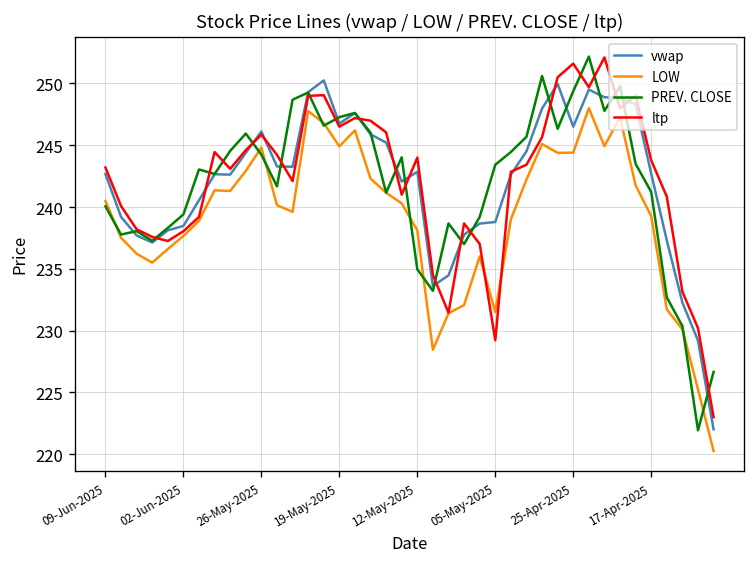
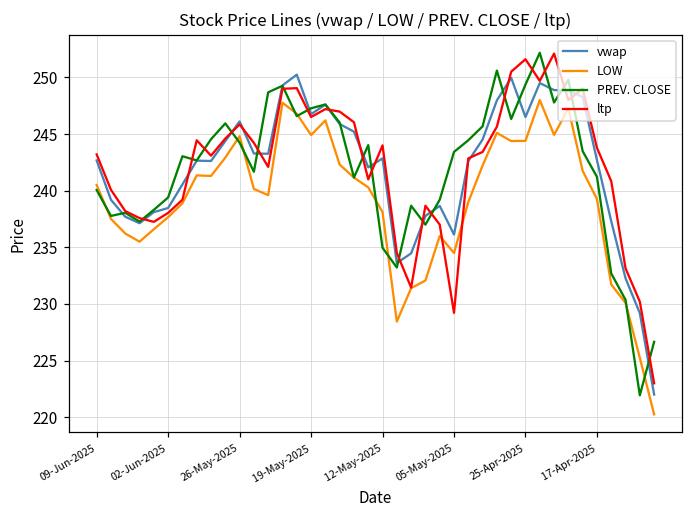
  {
    "vwap": {
      "09-Jun-2025": 242.7,
      "02-Jun-2025": 238.5,
      "26-May-2025": 246.1,
      "19-May-2025": 246.8,
      "12-May-2025": 242.9,
-     "05-May-2025": 238.8,
+     "05-May-2025": 236.1,
      "25-Apr-2025": 246.5,
      "17-Apr-2025": 242.7
    },
    "LOW": {
      "09-Jun-2025": 240.5,
      "02-Jun-2025": 237.7,
      "26-May-2025": 244.8,
      "19-May-2025": 244.9,
      "12-May-2025": 238.1,
-     "05-May-2025": 231.5,
+     "05-May-2025": 234.5,
      "25-Apr-2025": 244.4,
      "17-Apr-2025": 239.3
    },
    "PREV. CLOSE": {
      "09-Jun-2025": 240.1,
      "02-Jun-2025": 239.4,
      "26-May-2025": 244.2,
      "19-May-2025": 247.3,
      "12-May-2025": 235.0,
      "05-May-2025": 243.4,
      "25-Apr-2025": 249.4,
      "17-Apr-2025": 241.2
    },
    "ltp": {
      "09-Jun-2025": 243.2,
      "02-Jun-2025": 238.0,
      "26-May-2025": 245.9,
      "19-May-2025": 246.5,
      "12-May-2025": 244.0,
      "05-May-2025": 229.2,
      "25-Apr-2025": 251.6,
      "17-Apr-2025": 243.8
    }
  }
